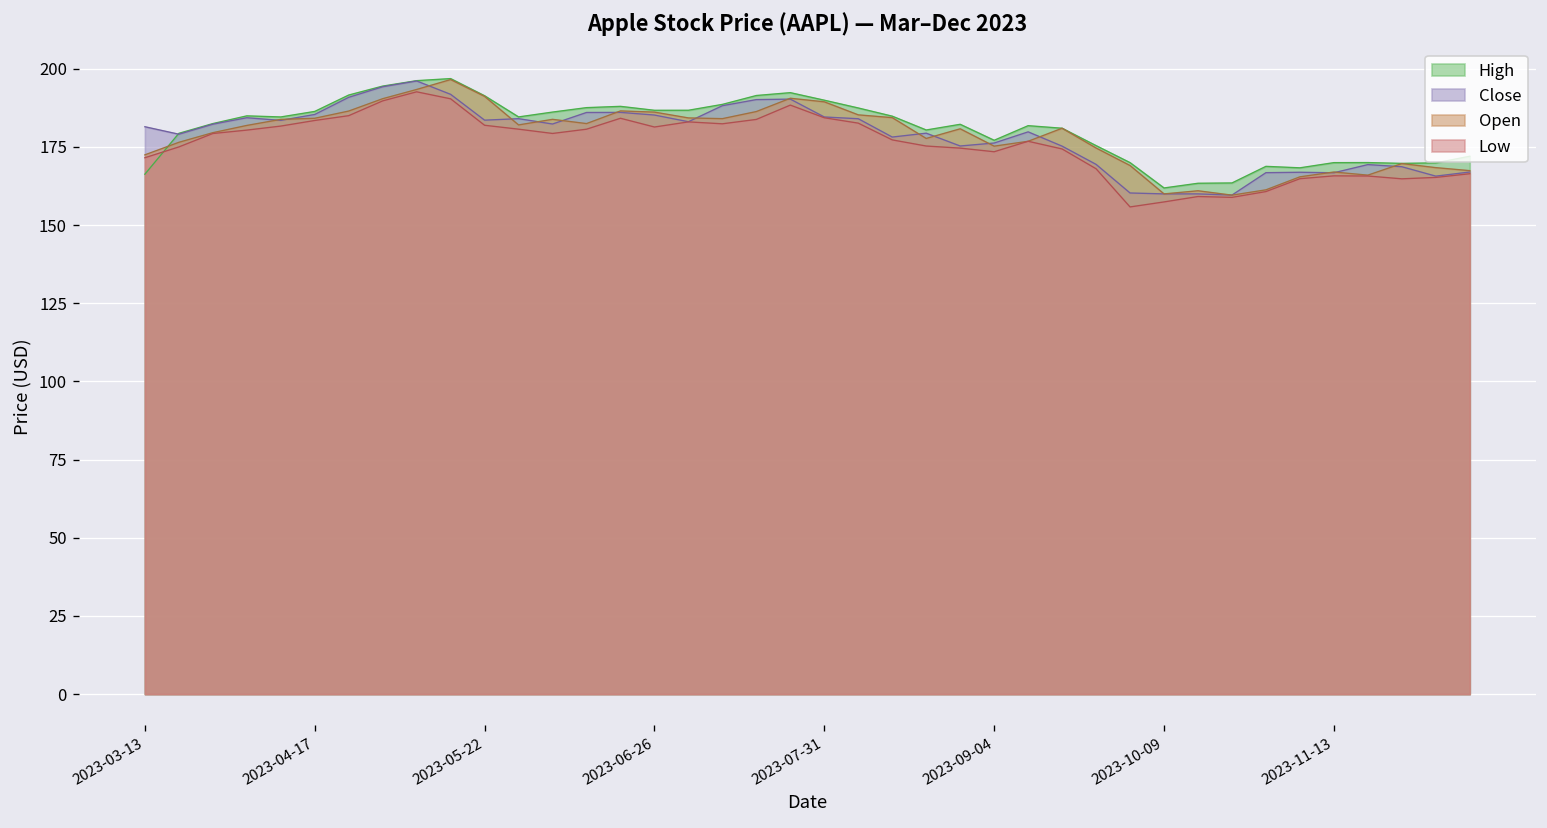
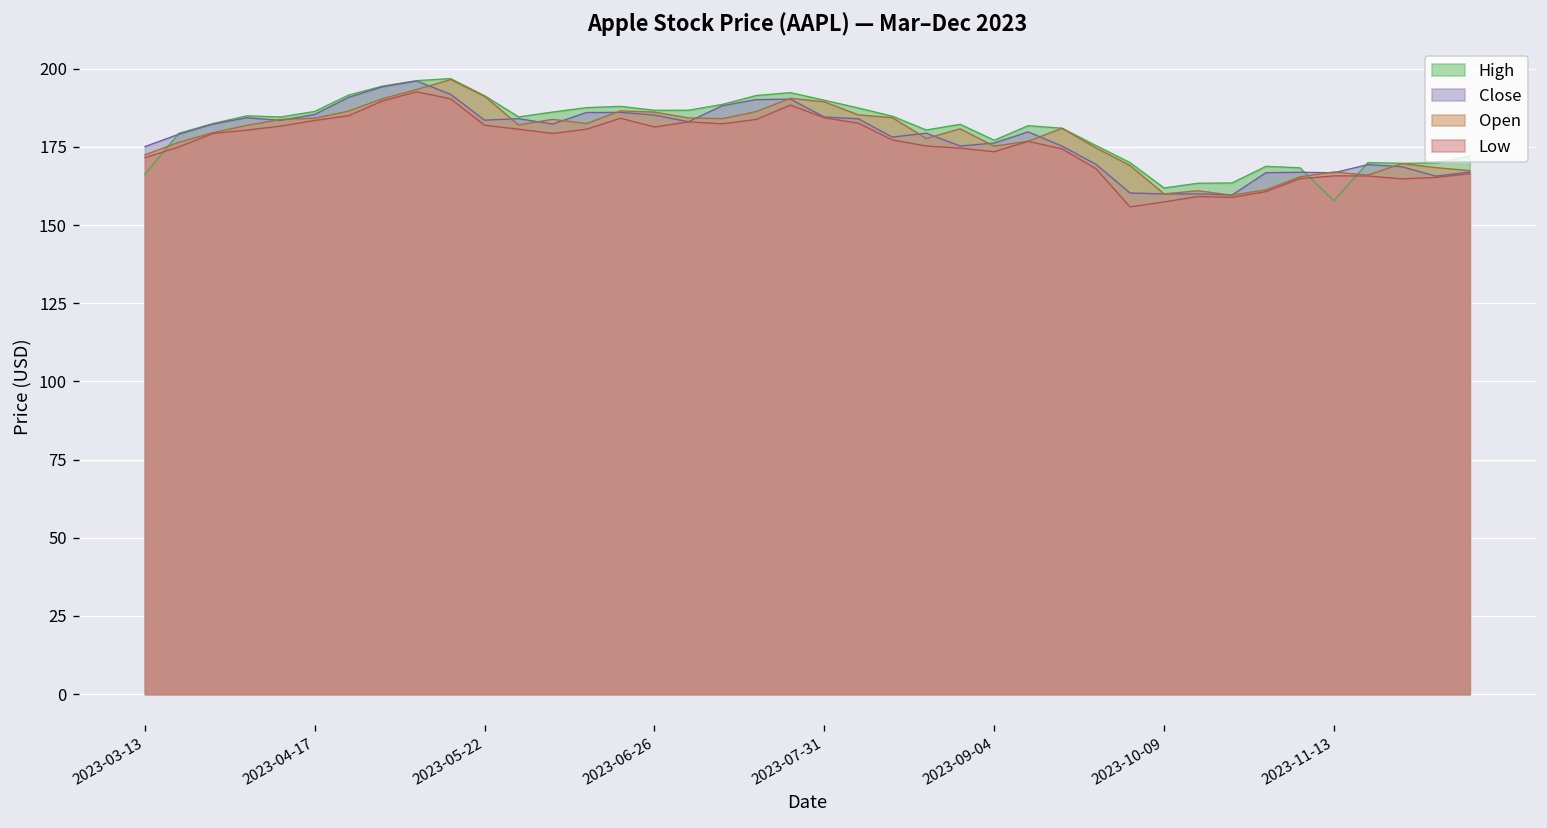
  {
    "High": {
      "2023-03-13": 166,
      "2023-04-17": 186,
      "2023-10-09": 162,
-     "2023-11-13": 170
+     "2023-11-13": 158
    },
    "Close": {
-     "2023-03-13": 181,
+     "2023-03-13": 175,
      "2023-04-17": 185,
      "2023-05-22": 184
    }
  }
